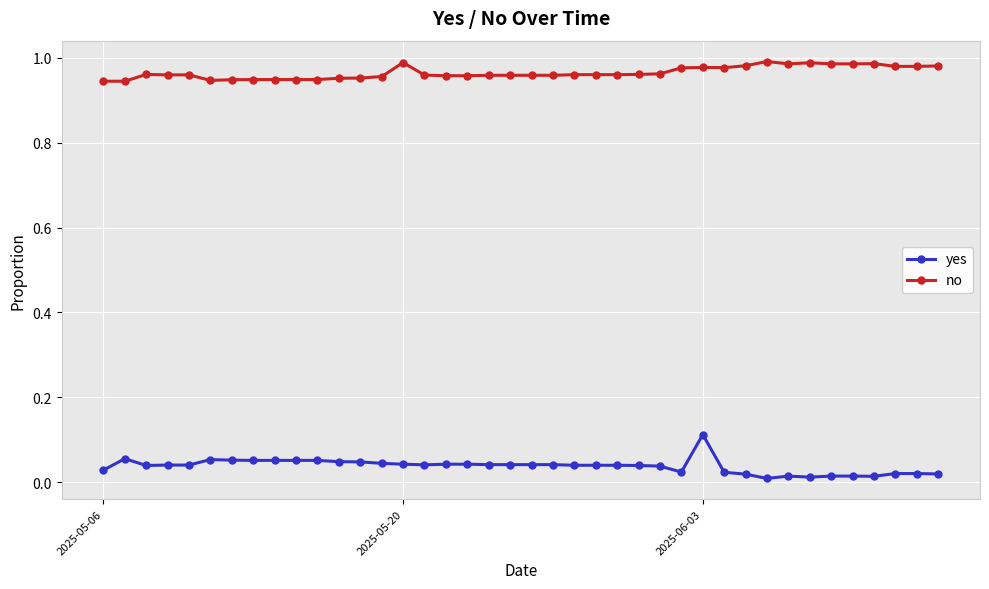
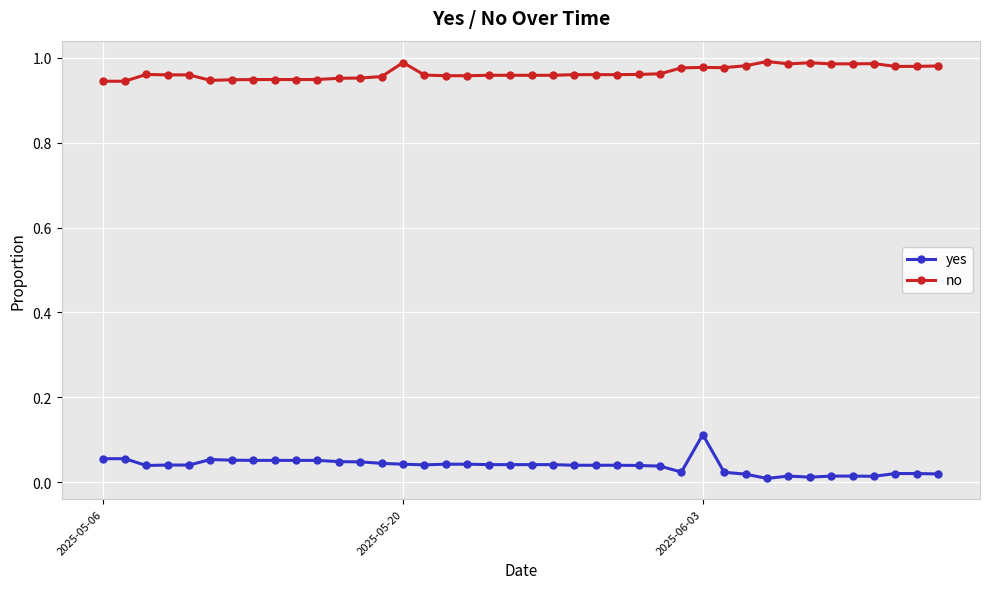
  {
    "yes": {
-     "2025-05-06": 0.03,
+     "2025-05-06": 0.06,
      "2025-05-20": 0.04,
      "2025-06-03": 0.11
    },
    "no": {
      "2025-05-06": 0.95,
      "2025-05-20": 0.99,
      "2025-06-03": 0.98
    }
  }
